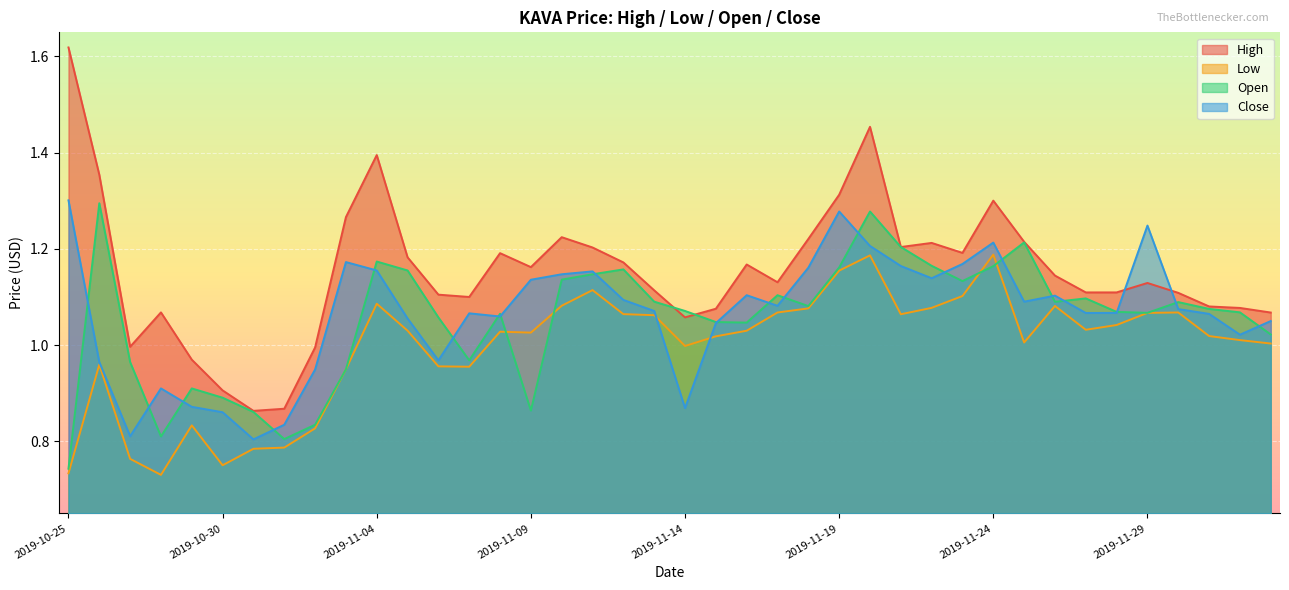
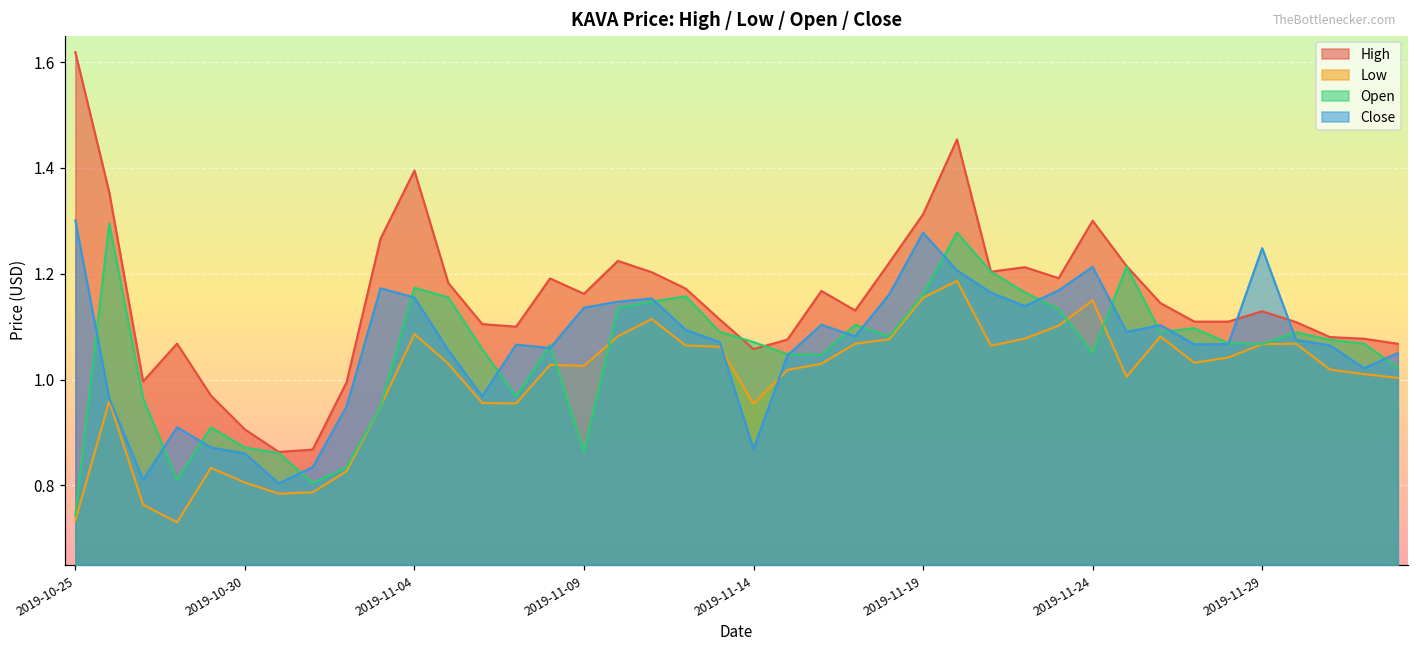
  {
    "High": {
      "2019-10-25": 1.62,
      "2019-10-30": 0.91,
      "2019-11-04": 1.39,
      "2019-11-09": 1.16,
      "2019-11-14": 1.06,
      "2019-11-19": 1.31,
      "2019-11-24": 1.30,
      "2019-11-29": 1.13
    },
    "Low": {
      "2019-10-25": 0.73,
-     "2019-10-30": 0.75,
+     "2019-10-30": 0.81,
      "2019-11-04": 1.09,
      "2019-11-09": 1.03,
-     "2019-11-14": 1.00,
+     "2019-11-14": 0.95,
      "2019-11-19": 1.15,
-     "2019-11-24": 1.19
+     "2019-11-24": 1.15
    },
    "Open": {
      "2019-10-25": 0.74,
-     "2019-10-30": 0.89,
+     "2019-10-30": 0.87,
      "2019-11-04": 1.17,
      "2019-11-09": 0.86,
      "2019-11-14": 1.07,
      "2019-11-19": 1.16,
-     "2019-11-24": 1.16
+     "2019-11-24": 1.05
    },
    "Close": {
      "2019-10-25": 1.30,
      "2019-10-30": 0.86,
      "2019-11-04": 1.16,
      "2019-11-09": 1.14,
      "2019-11-14": 0.87,
      "2019-11-19": 1.28,
      "2019-11-24": 1.21,
      "2019-11-29": 1.25
    }
  }
